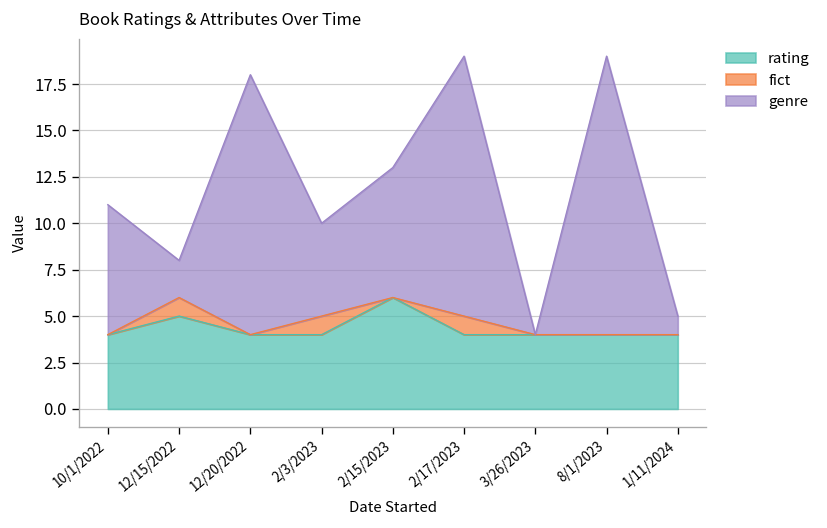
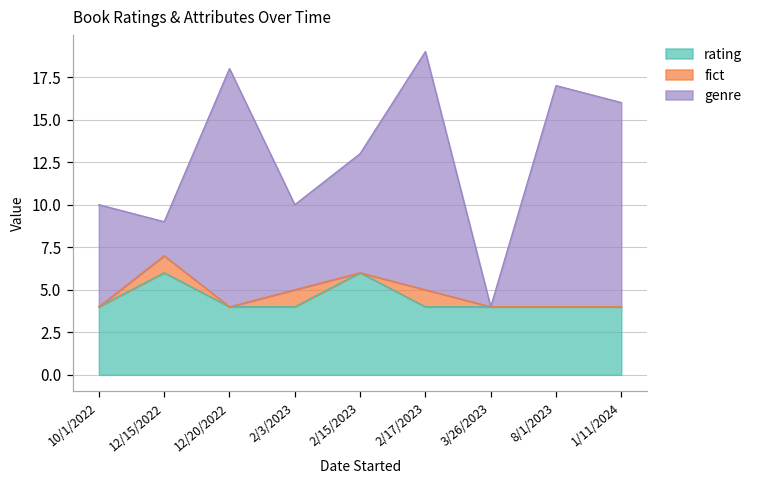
  {
    "rating": {
-     "12/15/2022": 5,
+     "12/15/2022": 6,
      "2/3/2023": 4,
      "2/17/2023": 4
    },
    "fict": {
      "2/3/2023": 5,
      "2/17/2023": 5
    },
    "genre": {
-     "10/1/2022": 7,
+     "10/1/2022": 6,
      "12/15/2022": 2,
      "12/20/2022": 14,
      "2/3/2023": 5,
      "2/15/2023": 7,
      "2/17/2023": 14,
-     "8/1/2023": 15,
-     "1/11/2024": 1
+     "8/1/2023": 13,
+     "1/11/2024": 12
    }
  }
